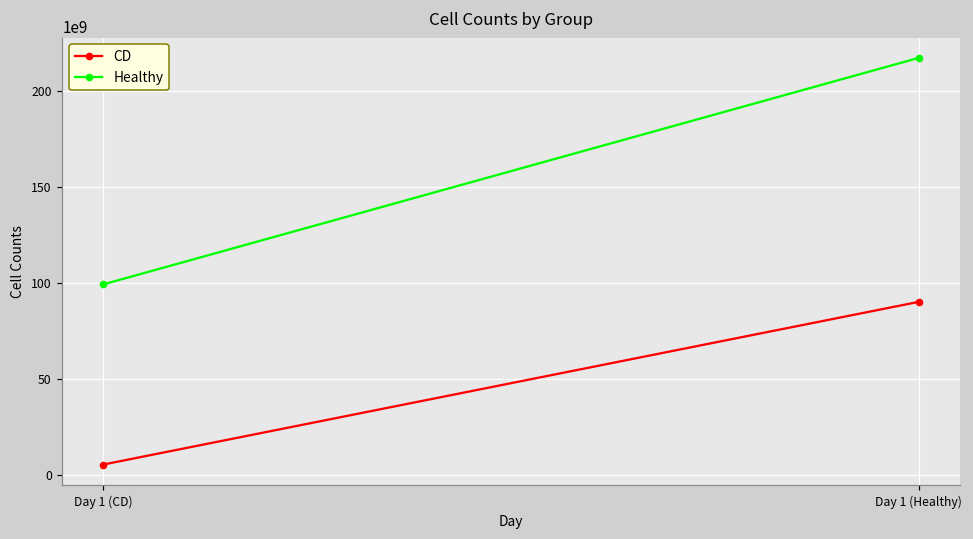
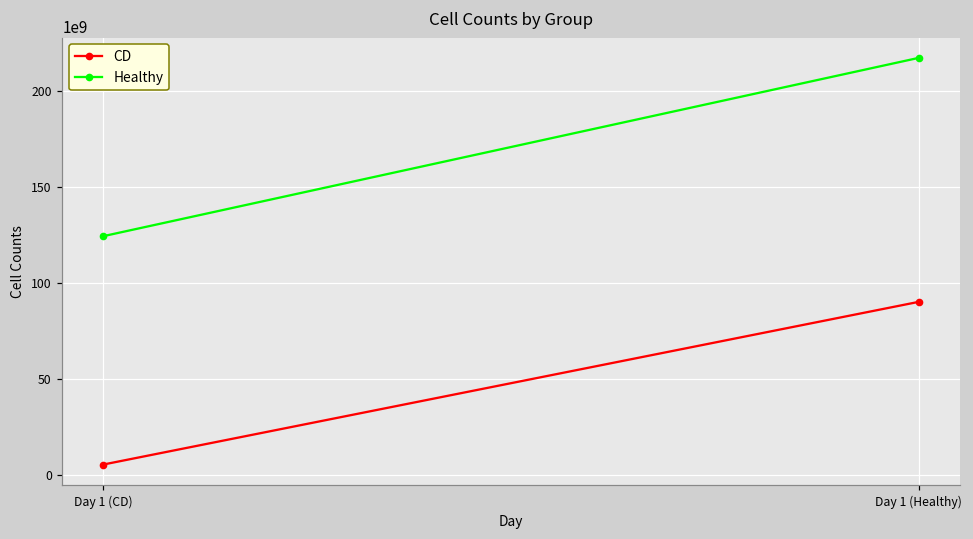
  {
    "CD": {
      "Day 1 (CD)": 5000000000,
      "Day 1 (Healthy)": 90000000000
    },
    "Healthy": {
-     "Day 1 (CD)": 99000000000,
+     "Day 1 (CD)": 124000000000,
      "Day 1 (Healthy)": 217000000000
    }
  }
